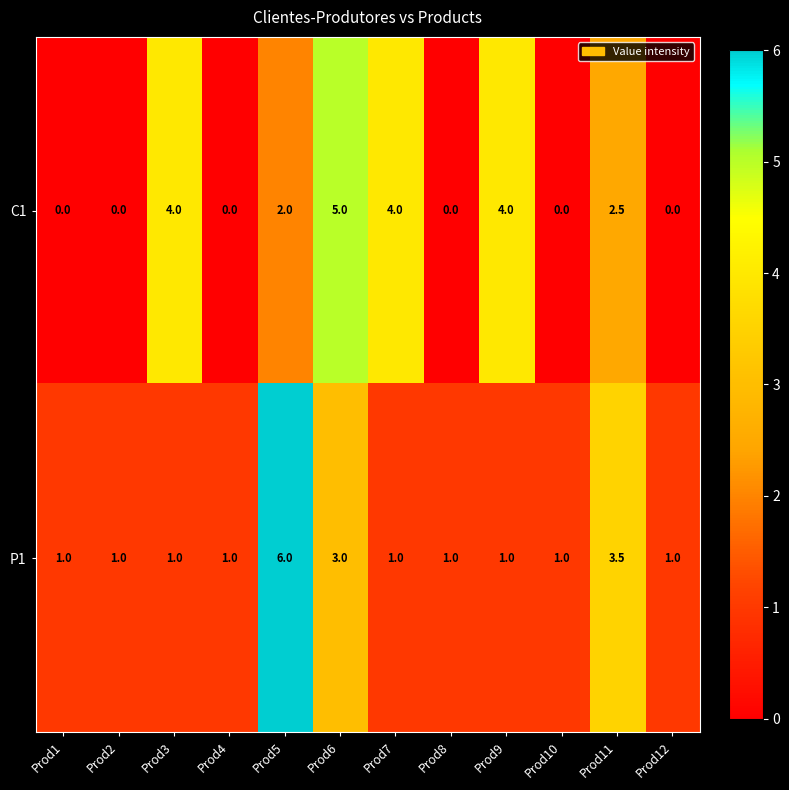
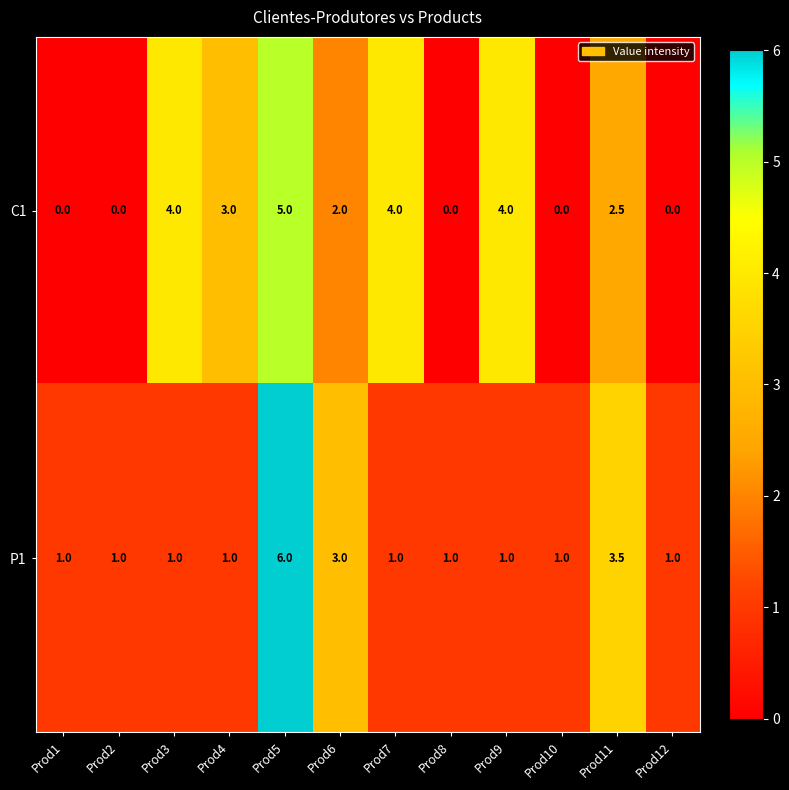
  {
    "C1": {
      "Prod1": 0.0,
      "Prod2": 0.0,
      "Prod3": 4.0,
-     "Prod4": 0.0,
-     "Prod5": 2.0,
-     "Prod6": 5.0,
+     "Prod4": 3.0,
+     "Prod5": 5.0,
+     "Prod6": 2.0,
      "Prod7": 4.0,
      "Prod8": 0.0,
      "Prod9": 4.0,
      "Prod10": 0.0,
      "Prod11": 2.5,
      "Prod12": 0.0
    },
    "P1": {
      "Prod1": 1.0,
      "Prod2": 1.0,
      "Prod3": 1.0,
      "Prod4": 1.0,
      "Prod5": 6.0,
      "Prod6": 3.0,
      "Prod7": 1.0,
      "Prod8": 1.0,
      "Prod9": 1.0,
      "Prod10": 1.0,
      "Prod11": 3.5,
      "Prod12": 1.0
    }
  }
